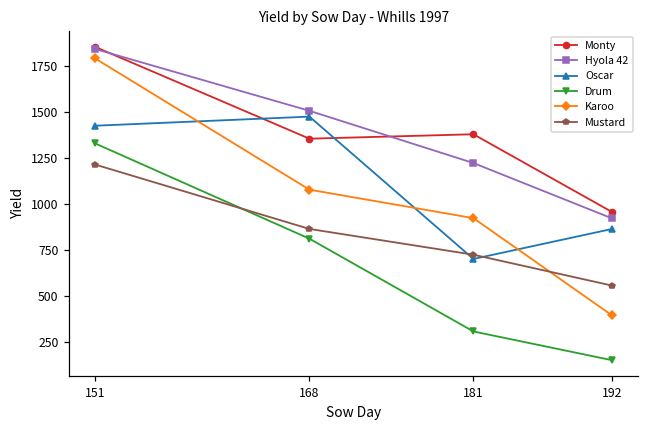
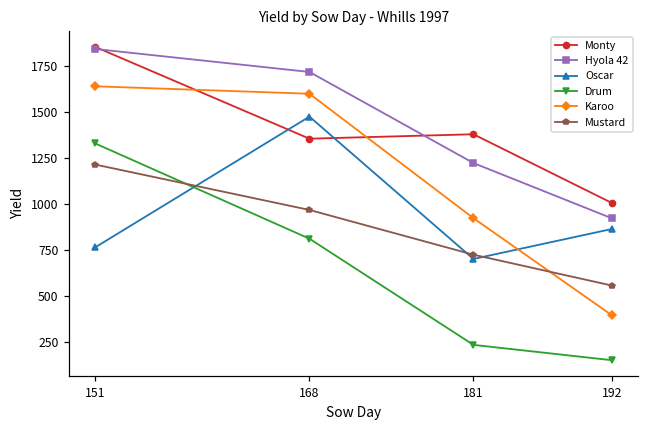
  {
    "Monty": {
      "168": 1350,
      "181": 1380,
-     "192": 950
+     "192": 1000
    },
    "Hyola 42": {
-     "168": 1500,
+     "168": 1720,
      "181": 1220,
      "192": 920
    },
    "Oscar": {
-     "151": 1420,
+     "151": 760,
      "168": 1470,
      "181": 700,
      "192": 860
    },
    "Drum": {
      "151": 1330,
      "168": 810,
-     "181": 310,
+     "181": 230,
      "192": 150
    },
    "Karoo": {
-     "151": 1790,
-     "168": 1080,
+     "151": 1640,
+     "168": 1600,
      "181": 920,
      "192": 390
    },
    "Mustard": {
      "151": 1210,
-     "168": 860,
+     "168": 970,
      "181": 720,
      "192": 560
    }
  }
